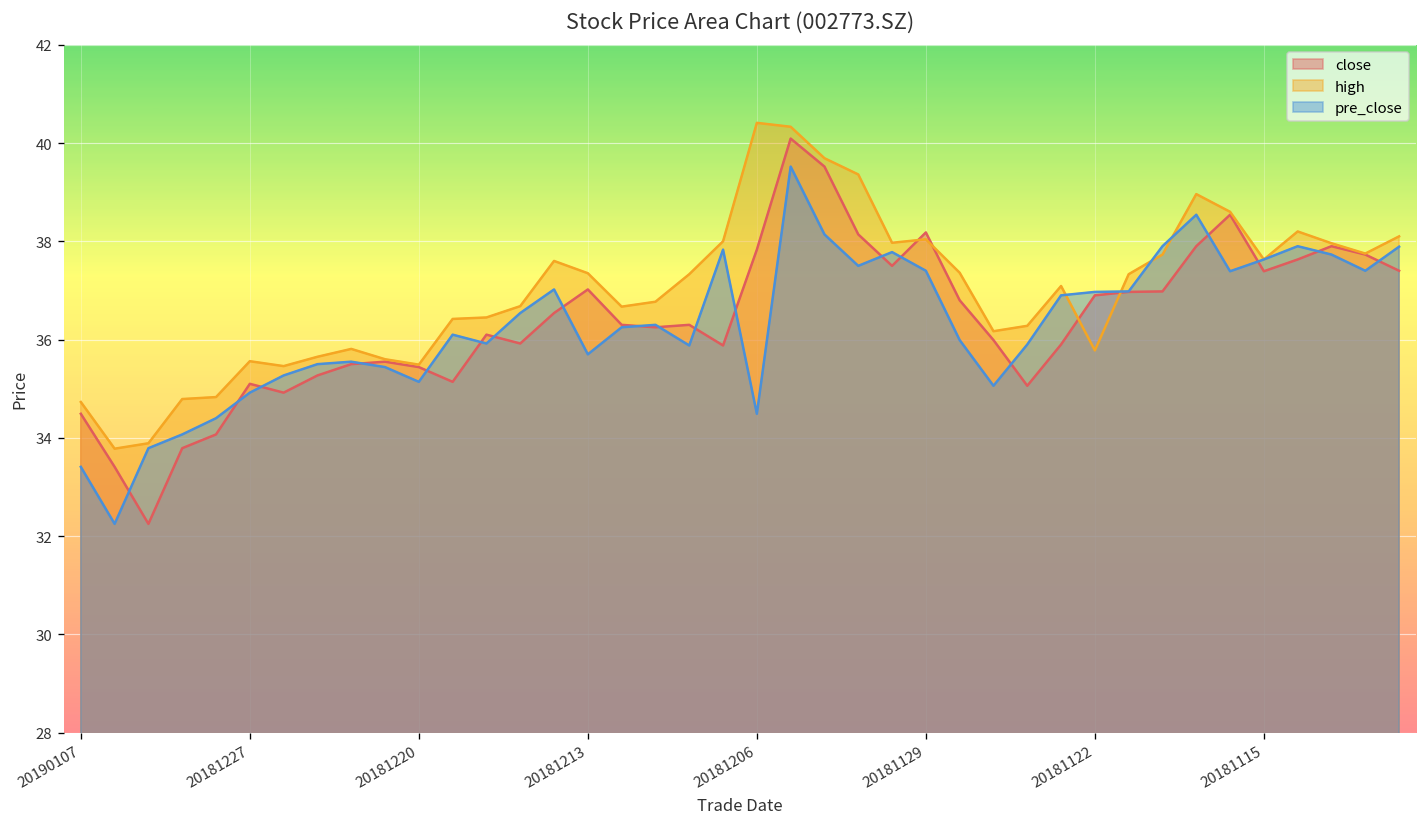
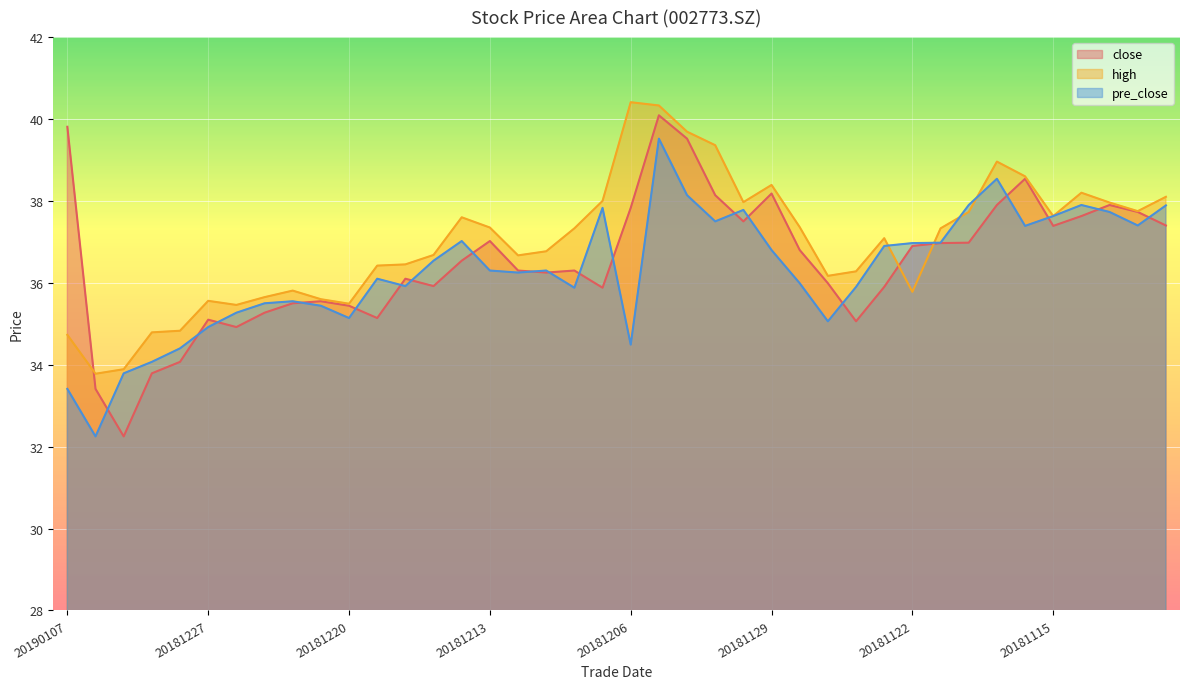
  {
    "close": {
-     "20190107": 34.5,
+     "20190107": 39.8,
      "20181227": 35.1,
      "20181213": 37.0,
      "20181206": 37.8,
      "20181129": 38.2,
      "20181122": 36.9,
      "20181115": 37.4
    },
    "high": {
      "20190107": 34.7,
      "20181227": 35.6,
      "20181213": 37.4,
      "20181206": 40.4,
-     "20181129": 38.0,
+     "20181129": 38.4,
      "20181122": 35.8
    },
    "pre_close": {
      "20190107": 33.4,
      "20181227": 34.9,
      "20181220": 35.1,
-     "20181213": 35.7,
+     "20181213": 36.3,
      "20181206": 34.5,
-     "20181129": 37.4,
+     "20181129": 36.8,
      "20181122": 37.0
    }
  }
